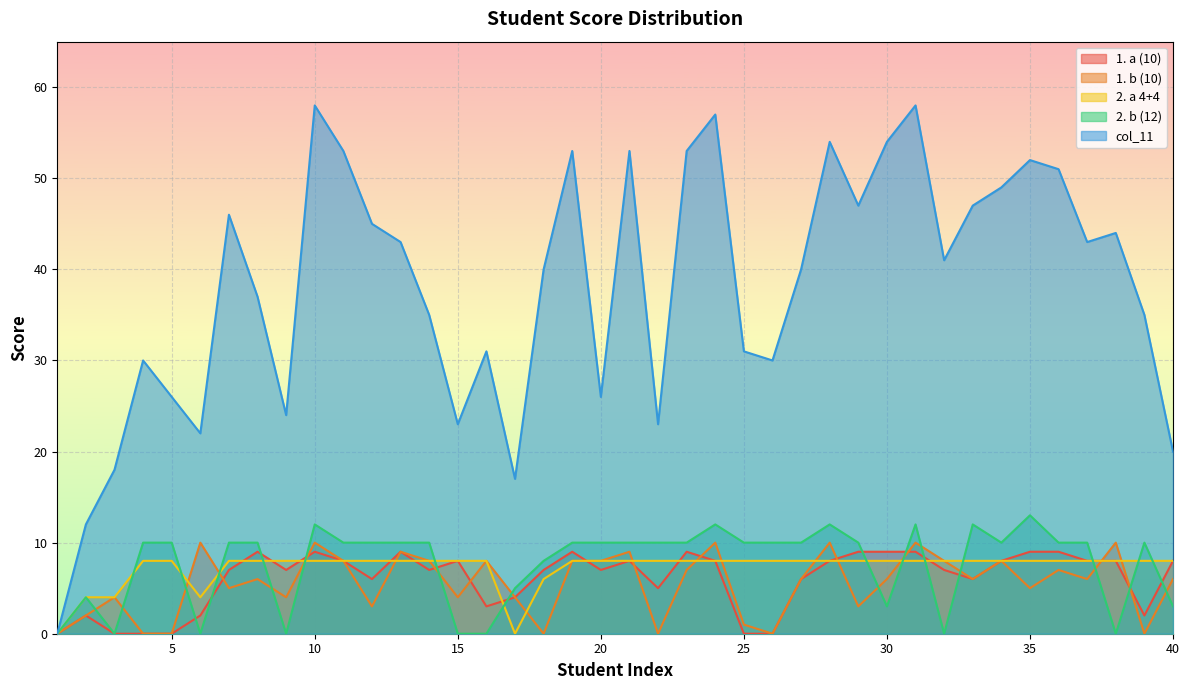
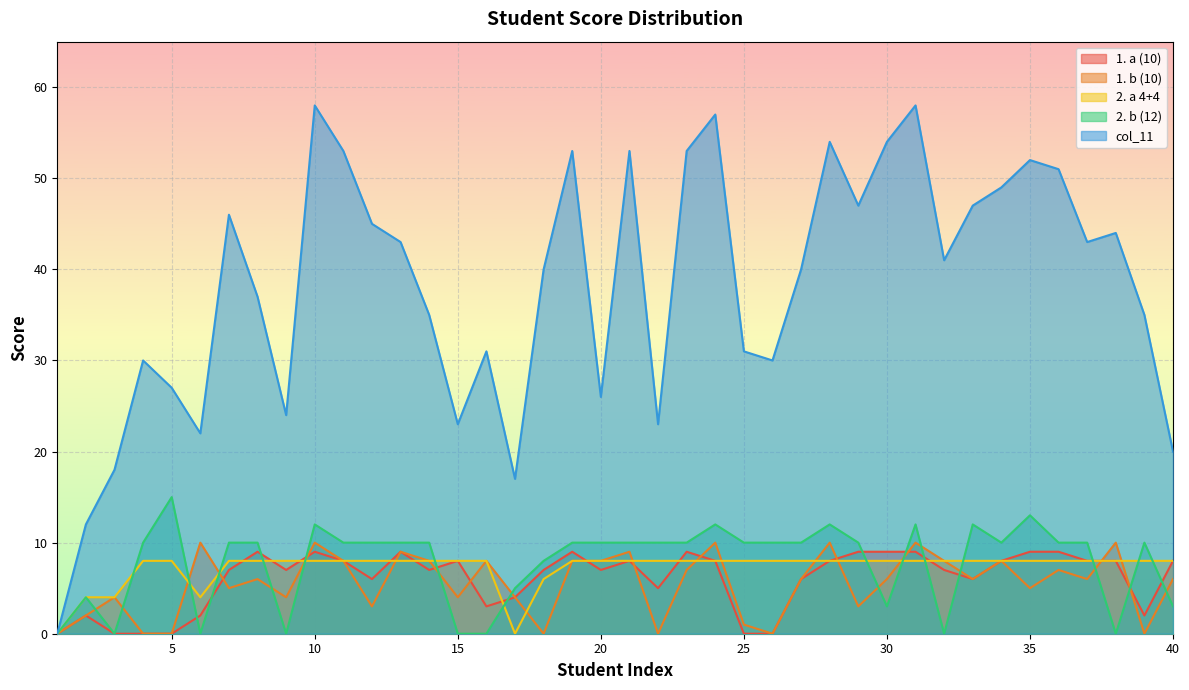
  {
    "2. b (12)": {
-     "5": 10,
+     "5": 15,
      "10": 12,
      "15": 0,
      "20": 10,
      "25": 10,
      "30": 3,
      "35": 13,
      "40": 3
    },
    "col_11": {
-     "5": 26,
+     "5": 27,
      "10": 58,
      "15": 23,
      "20": 26,
      "25": 31,
      "30": 54,
      "35": 52,
      "40": 20
    }
  }
